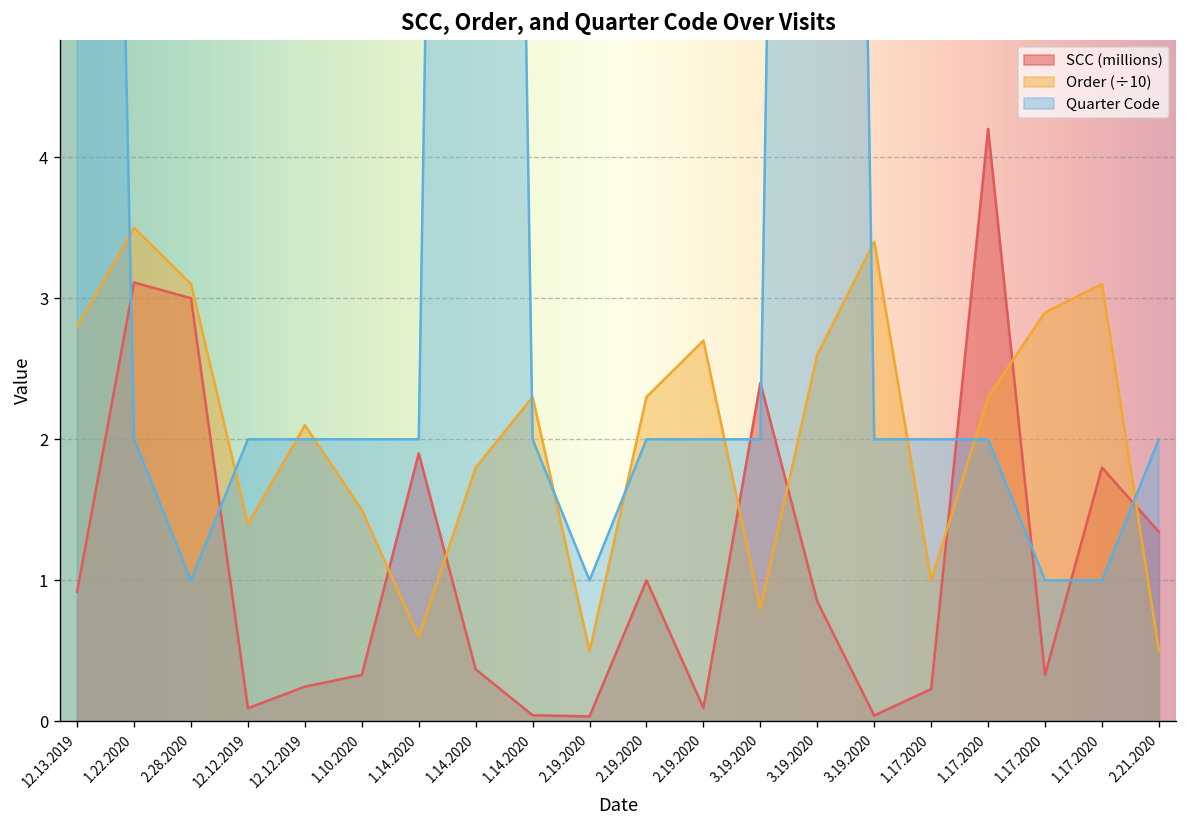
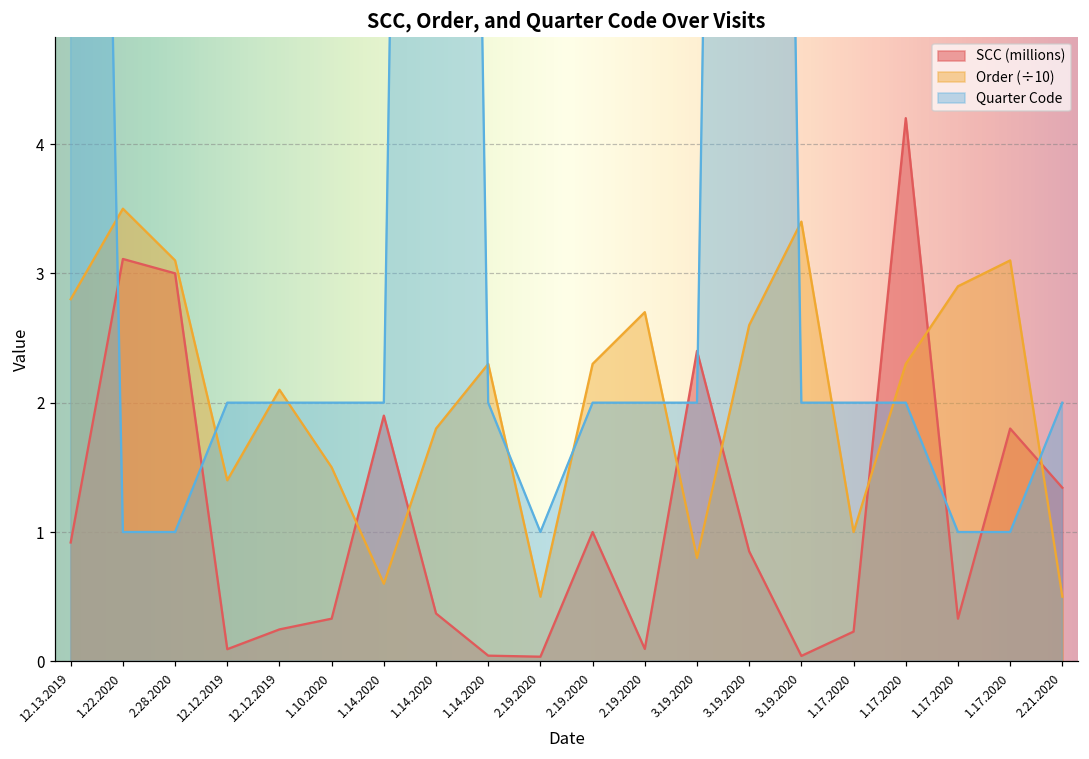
  {
    "SCC (millions)": {
      "12.13.2019": 0.92,
      "1.22.2020": 3.11,
      "2.28.2020": 3,
      "1.10.2020": 0.33,
      "2.21.2020": 1.34
    },
    "Order (÷10)": {
      "12.13.2019": 2.80,
      "1.22.2020": 3.50,
      "2.28.2020": 3.10,
      "1.10.2020": 1.50,
      "2.21.2020": 0.50
    },
    "Quarter Code": {
-     "1.22.2020": 2,
+     "1.22.2020": 1,
      "2.28.2020": 1,
      "1.10.2020": 2,
      "2.21.2020": 2
    }
  }
